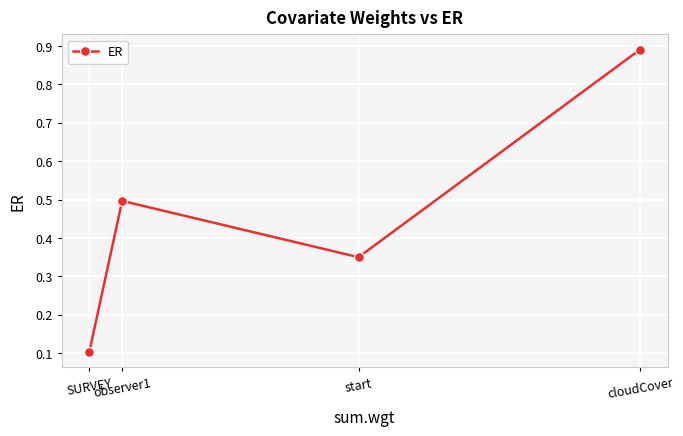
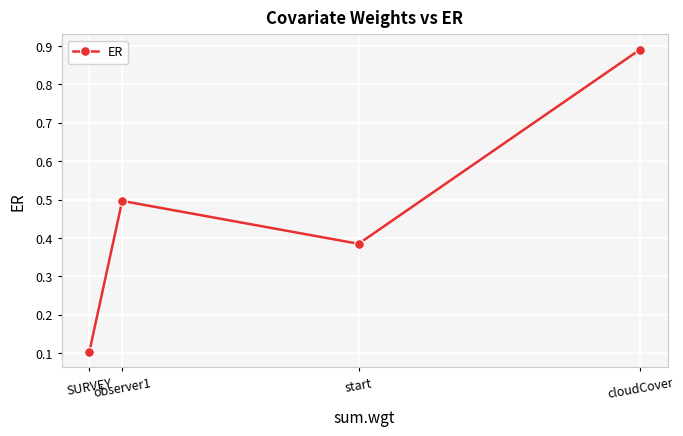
  {
    "SURVEY": 0.10,
    "observer1": 0.50,
-   "start": 0.35,
+   "start": 0.38,
    "cloudCover": 0.89
  }
